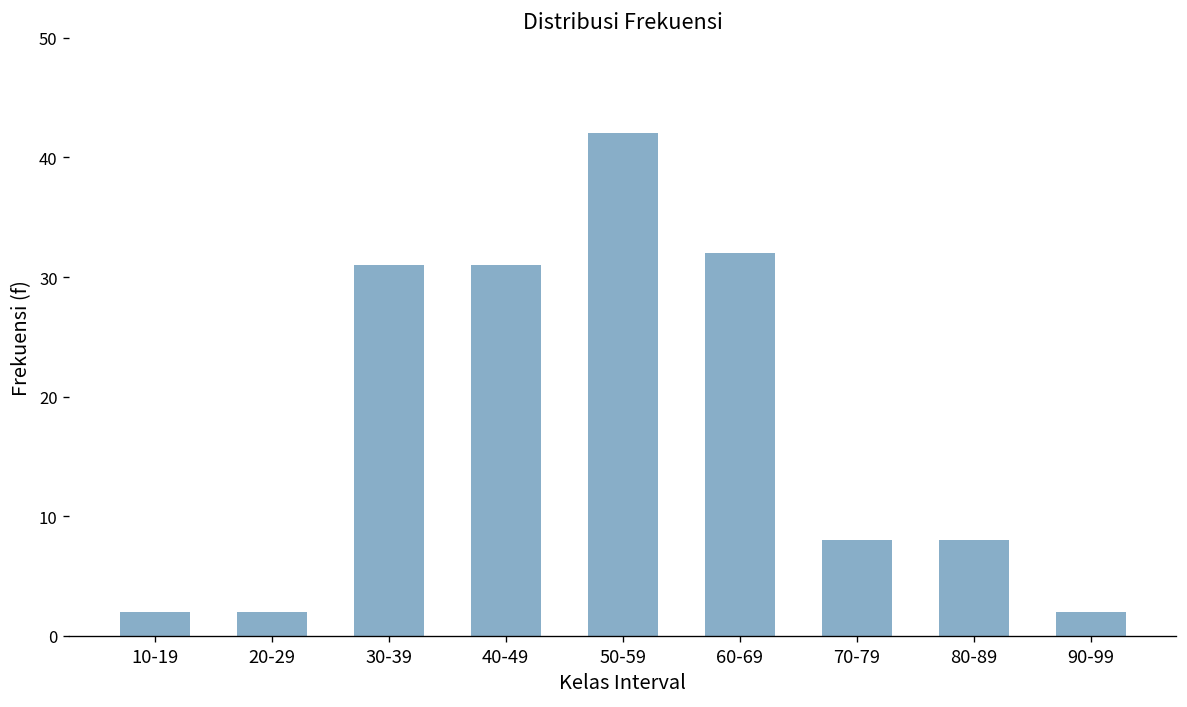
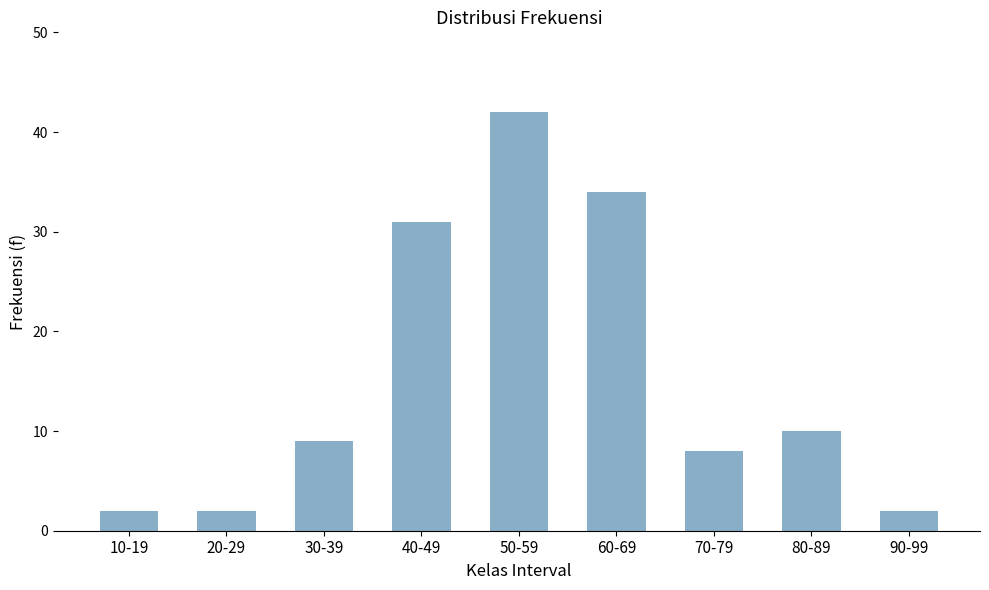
  {
    "10-19": 2,
    "20-29": 2,
-   "30-39": 31,
+   "30-39": 9,
    "40-49": 31,
    "50-59": 42,
-   "60-69": 32,
+   "60-69": 34,
    "70-79": 8,
-   "80-89": 8,
+   "80-89": 10,
    "90-99": 2
  }
